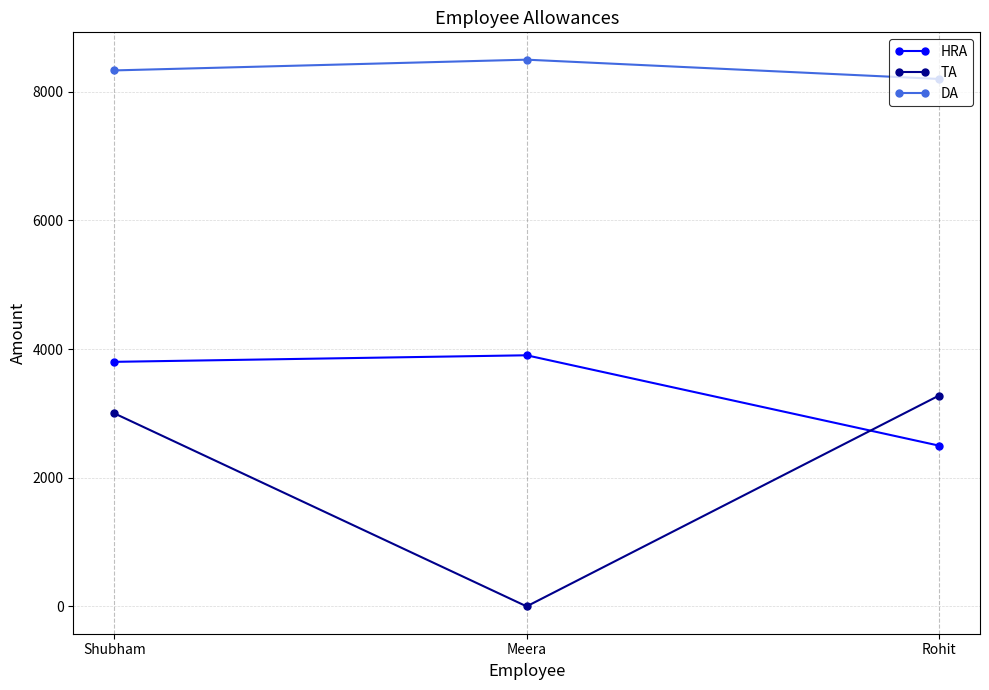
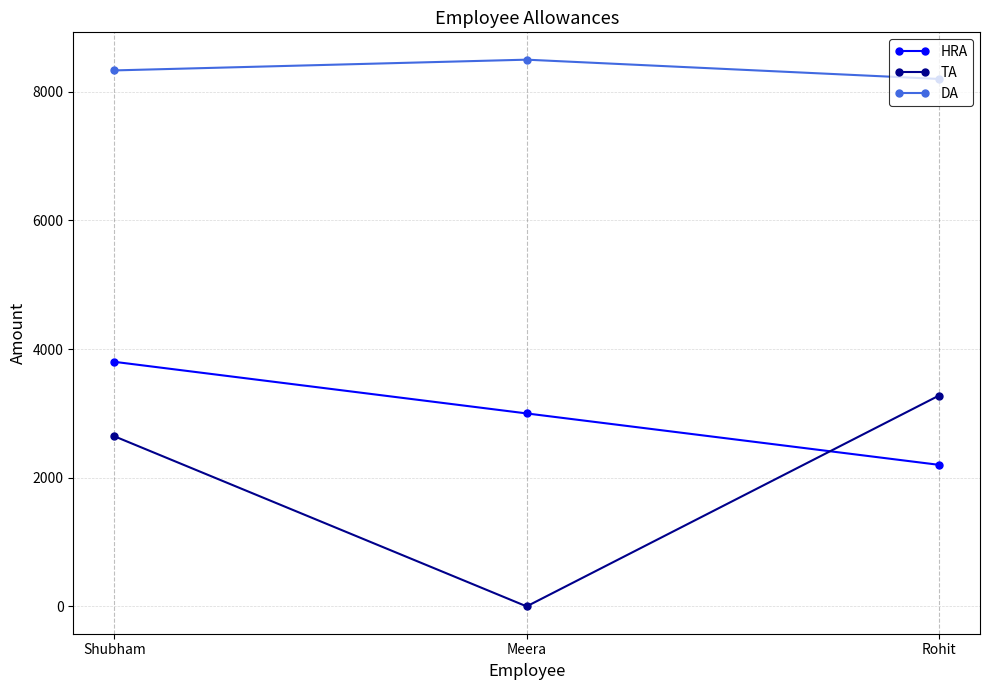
  {
    "HRA": {
      "Shubham": 3800,
-     "Meera": 3900,
-     "Rohit": 2500
+     "Meera": 3000,
+     "Rohit": 2200
    },
    "TA": {
-     "Shubham": 3000,
+     "Shubham": 2600,
      "Meera": 0,
      "Rohit": 3300
    },
    "DA": {
      "Shubham": 8300,
      "Meera": 8500
    }
  }
